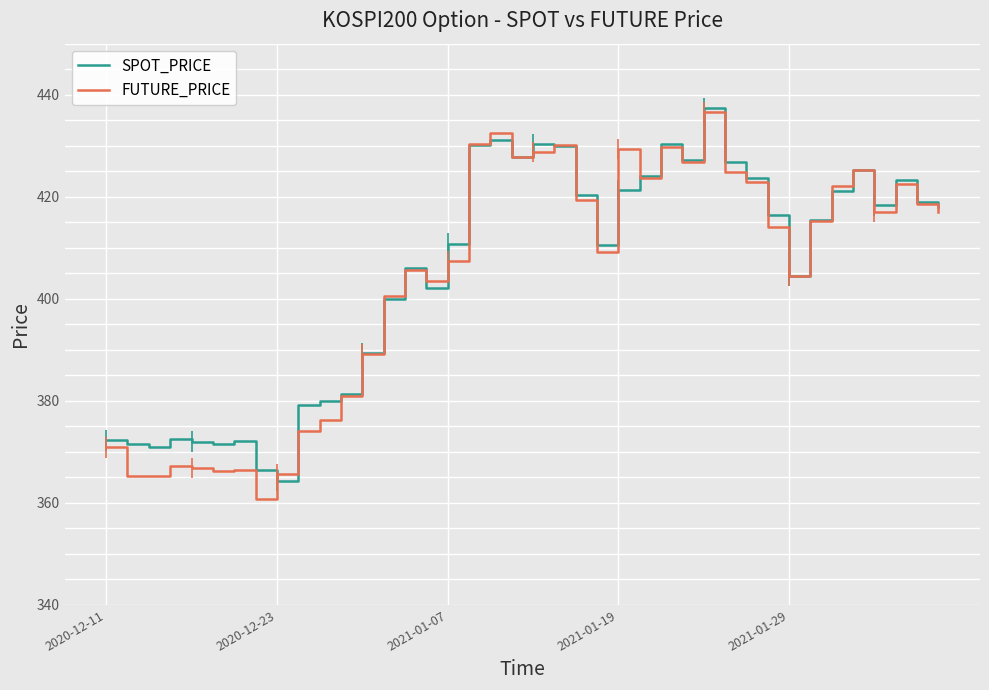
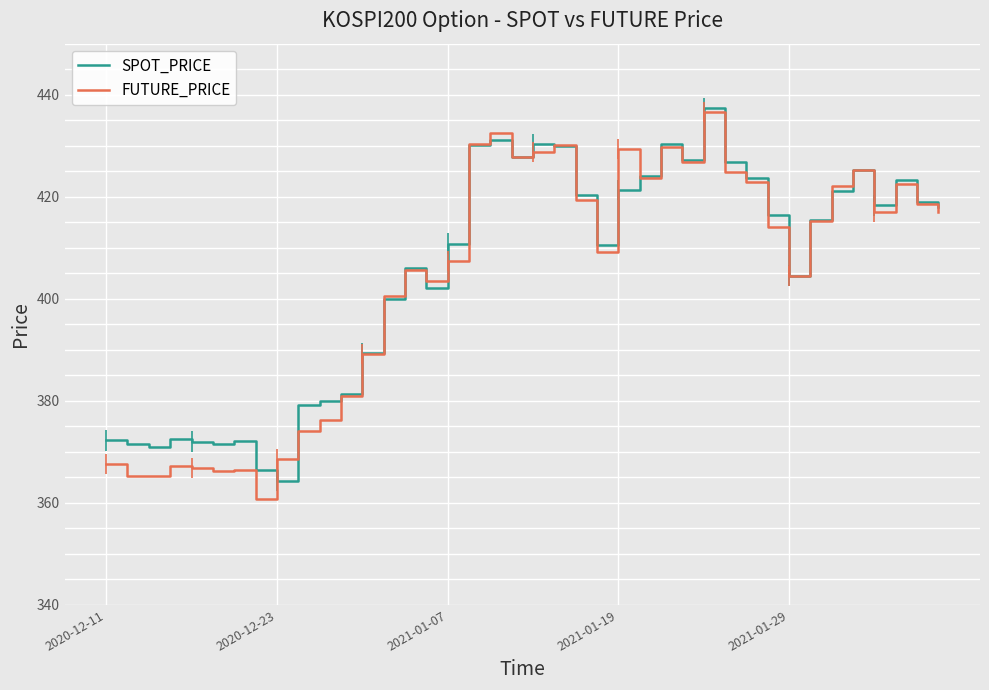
  {
    "SPOT_PRICE": {
      "2020-12-11": 372,
      "2020-12-23": 364,
      "2021-01-07": 411,
      "2021-01-19": 421
    },
    "FUTURE_PRICE": {
-     "2020-12-11": 371,
-     "2020-12-23": 366,
+     "2020-12-11": 368,
+     "2020-12-23": 369,
      "2021-01-07": 407,
      "2021-01-19": 429
    }
  }
